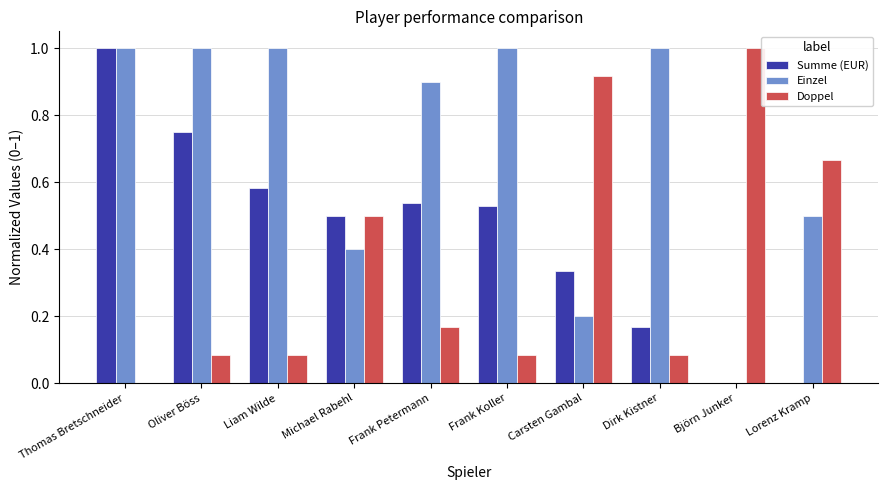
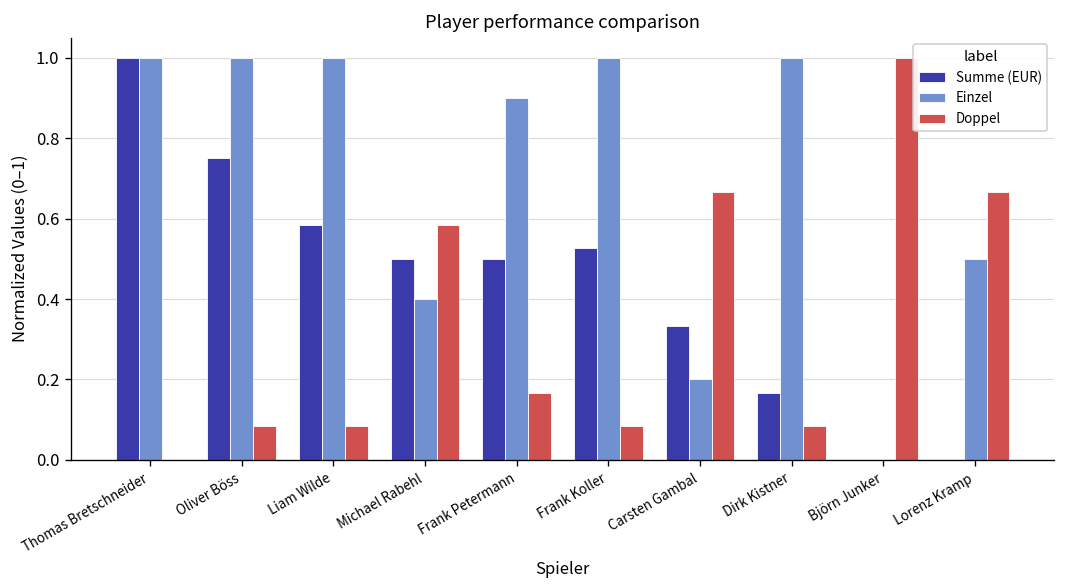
  {
    "Summe (EUR)": {
      "Thomas Bretschneider": 1.00,
      "Oliver Böss": 0.75,
      "Liam Wilde": 0.58,
      "Michael Rabehl": 0.50,
-     "Frank Petermann": 0.54,
+     "Frank Petermann": 0.50,
      "Frank Koller": 0.53,
      "Carsten Gambal": 0.33,
      "Dirk Kistner": 0.17,
      "Lorenz Kramp": 0.00
    },
    "Einzel": {
      "Thomas Bretschneider": 1.00,
      "Oliver Böss": 1.00,
      "Liam Wilde": 1.00,
      "Michael Rabehl": 0.40,
      "Frank Petermann": 0.90,
      "Frank Koller": 1.00,
      "Carsten Gambal": 0.20,
      "Dirk Kistner": 1.00,
      "Björn Junker": 0.00,
      "Lorenz Kramp": 0.50
    },
    "Doppel": {
      "Thomas Bretschneider": 0.00,
      "Oliver Böss": 0.08,
      "Liam Wilde": 0.08,
-     "Michael Rabehl": 0.50,
+     "Michael Rabehl": 0.58,
      "Frank Petermann": 0.17,
      "Frank Koller": 0.08,
-     "Carsten Gambal": 0.92,
+     "Carsten Gambal": 0.67,
      "Dirk Kistner": 0.08,
      "Björn Junker": 1.00,
      "Lorenz Kramp": 0.67
    }
  }
